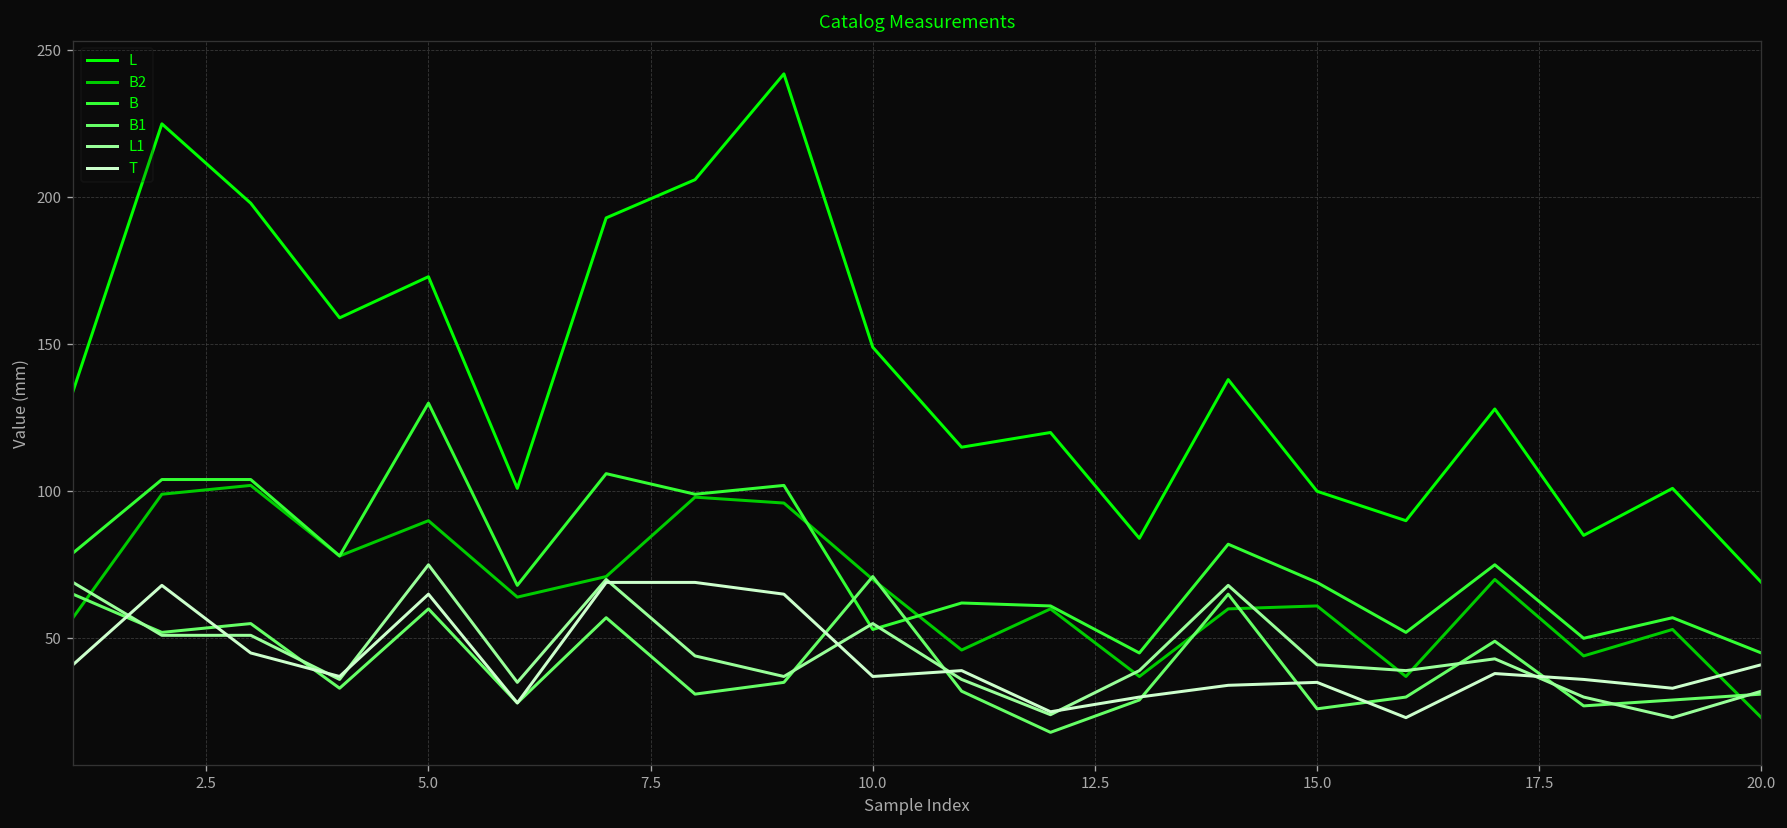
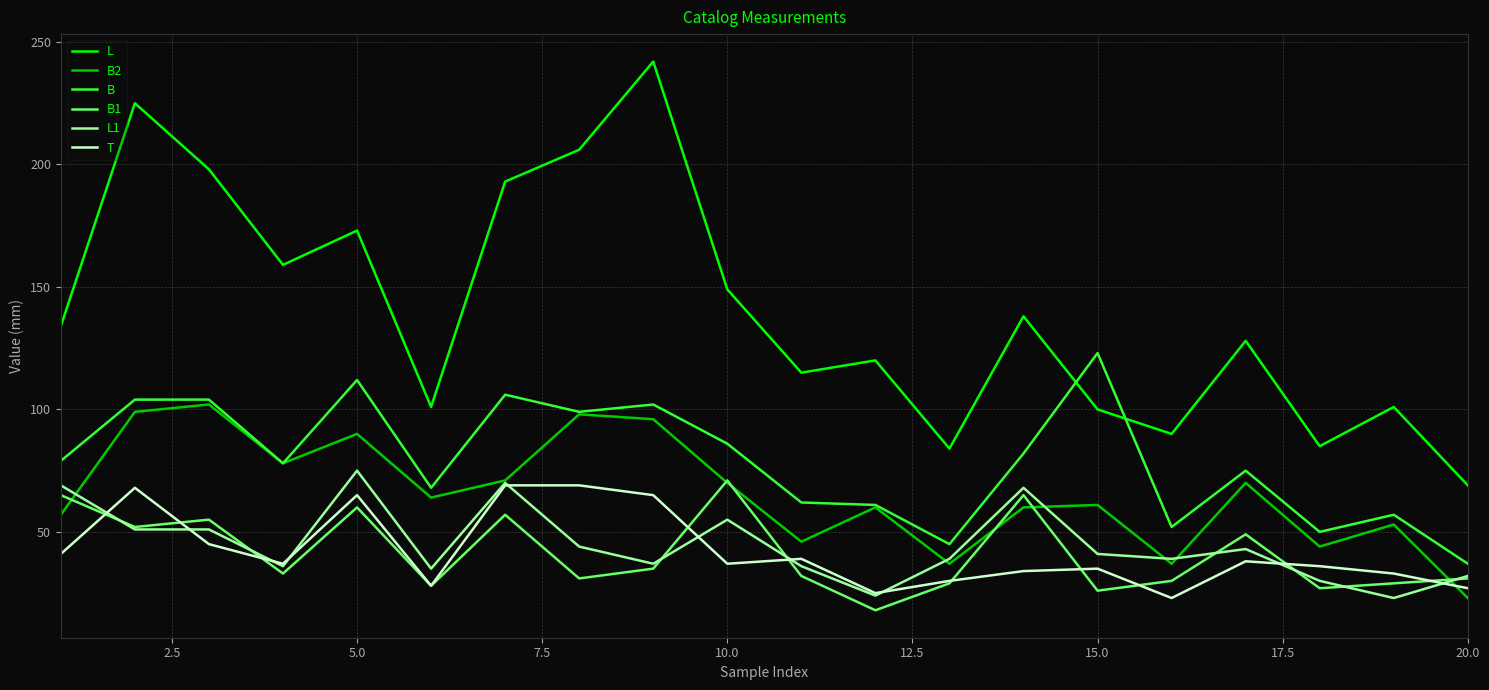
  {
    "B": {
-     "5.0": 130,
-     "10.0": 53,
-     "15.0": 69,
-     "20.0": 45
+     "5.0": 112,
+     "10.0": 86,
+     "15.0": 123,
+     "20.0": 37
    },
    "B1": {
      "5.0": 60,
      "15.0": 26
    },
    "L1": {
      "5.0": 75,
      "10.0": 55,
      "15.0": 41
    },
    "T": {
      "5.0": 65,
      "10.0": 37,
      "15.0": 35,
-     "20.0": 41
+     "20.0": 27
    }
  }
